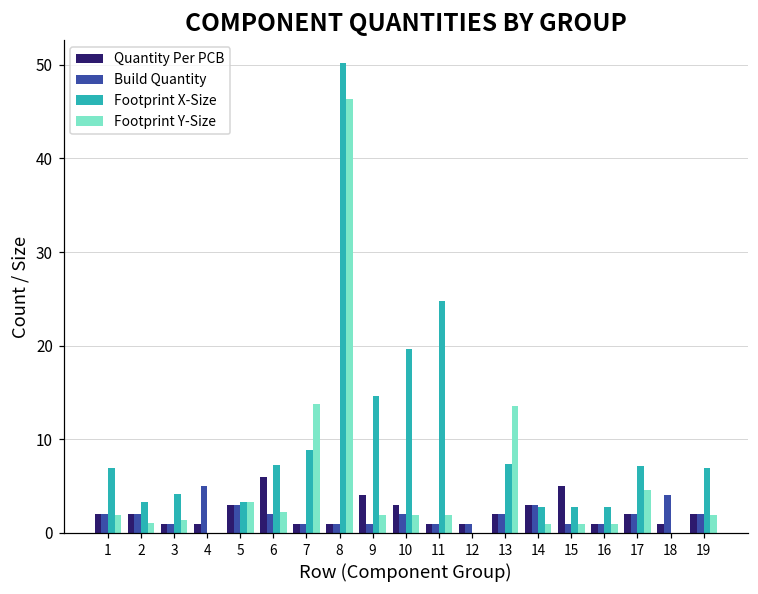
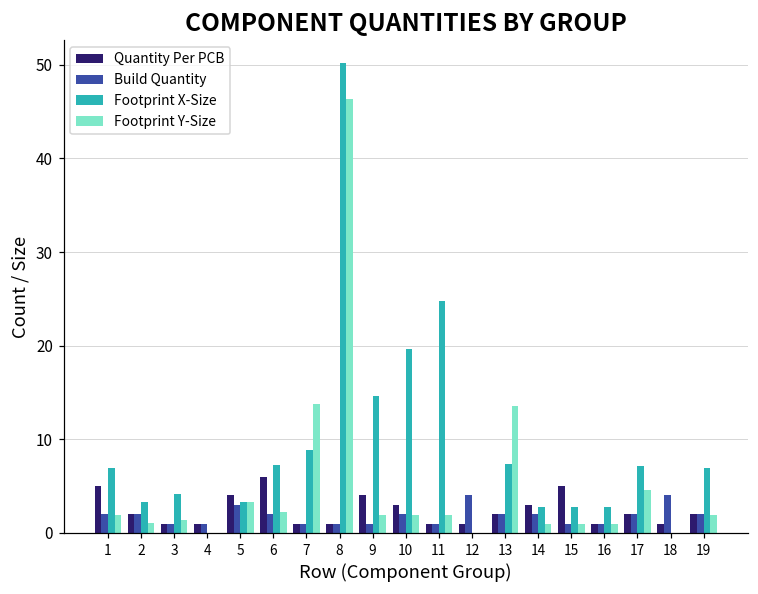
  {
    "Quantity Per PCB": {
-     "1": 2,
+     "1": 5,
      "2": 2,
      "3": 1,
      "4": 1,
-     "5": 3,
+     "5": 4,
      "6": 6,
      "7": 1,
      "8": 1,
      "9": 4,
      "10": 3,
      "11": 1,
      "12": 1,
      "13": 2,
      "14": 3,
      "15": 5,
      "16": 1,
      "17": 2,
      "18": 1,
      "19": 2
    },
    "Build Quantity": {
      "1": 2,
      "2": 2,
      "3": 1,
-     "4": 5,
+     "4": 1,
      "5": 3,
      "6": 2,
      "7": 1,
      "8": 1,
      "9": 1,
      "10": 2,
      "11": 1,
-     "12": 1,
+     "12": 4,
      "13": 2,
-     "14": 3,
+     "14": 2,
      "15": 1,
      "16": 1,
      "17": 2,
      "18": 4,
      "19": 2
    },
    "Footprint X-Size": {
      "1": 7,
      "2": 3,
      "3": 4,
      "4": 0,
      "5": 3,
      "6": 7,
      "7": 9,
      "8": 50,
      "9": 15,
      "10": 20,
      "11": 25,
      "12": 0,
      "13": 7,
      "14": 3,
      "15": 3,
      "16": 3,
      "17": 7,
      "18": 0,
      "19": 7
    },
    "Footprint Y-Size": {
      "1": 2,
      "2": 1,
      "3": 1,
      "4": 0,
      "5": 3,
      "6": 2,
      "7": 14,
      "8": 46,
      "9": 2,
      "10": 2,
      "11": 2,
      "12": 0,
      "13": 14,
      "14": 1,
      "15": 1,
      "16": 1,
      "17": 5,
      "18": 0,
      "19": 2
    }
  }
